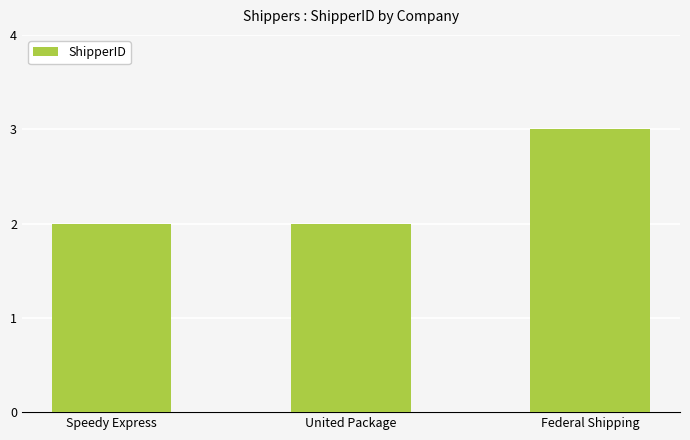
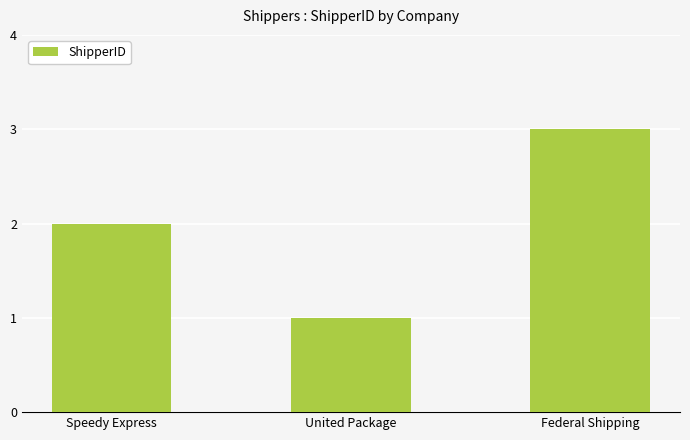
  {
    "Speedy Express": 2,
-   "United Package": 2,
+   "United Package": 1,
    "Federal Shipping": 3
  }
